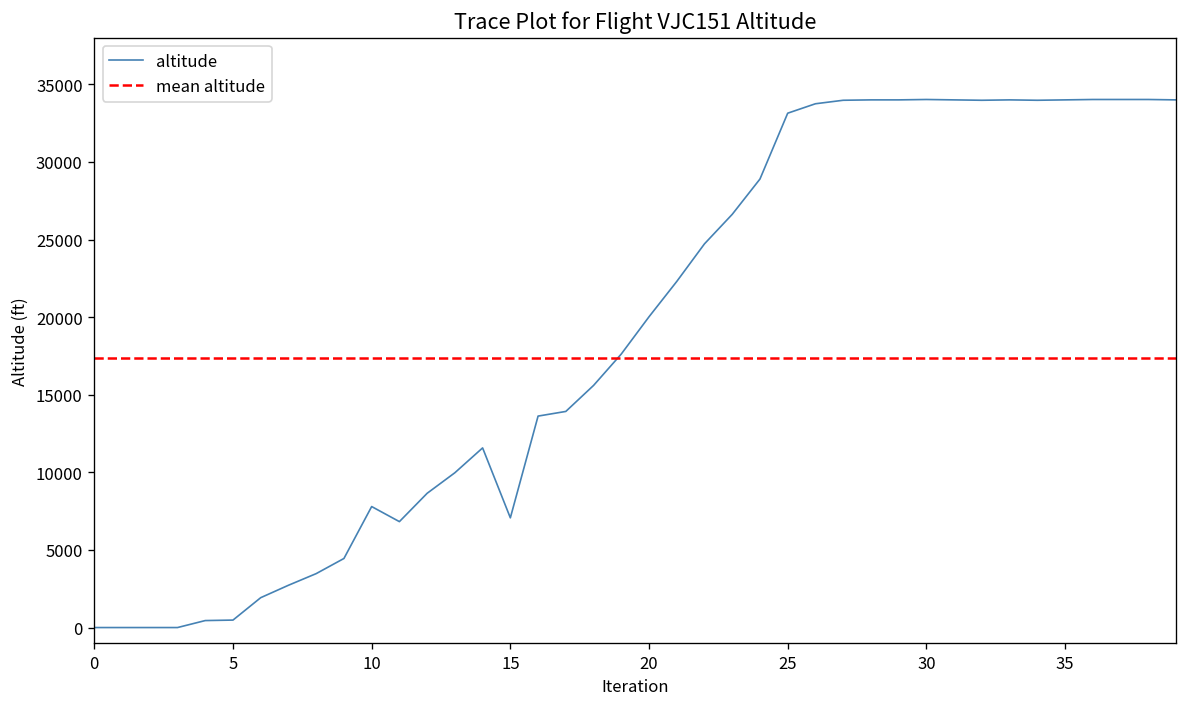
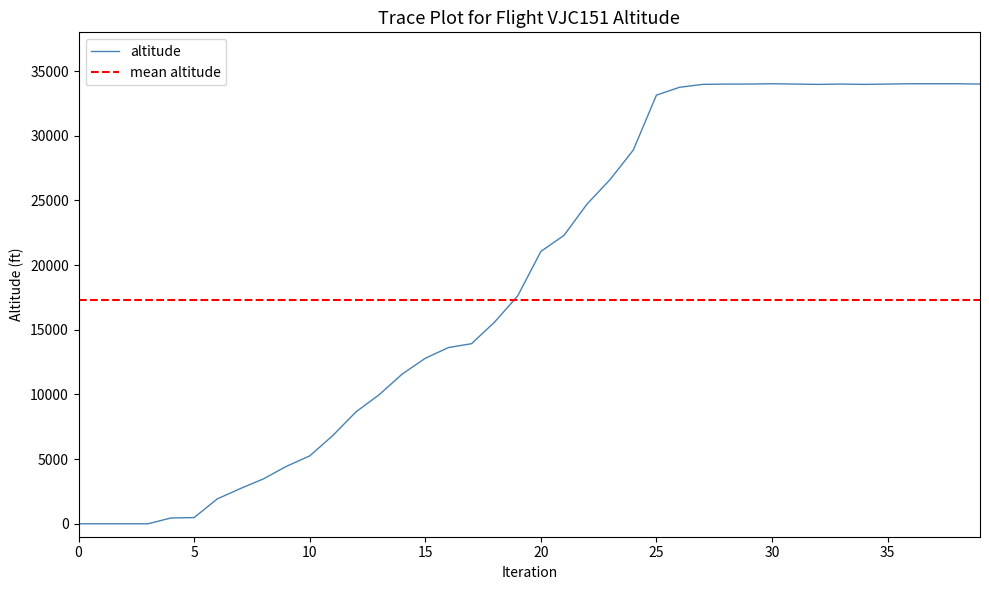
  {
    "0": 0,
    "5": 500,
-   "10": 7800,
-   "15": 7100,
-   "20": 20000,
+   "10": 5300,
+   "15": 12800,
+   "20": 21100,
    "25": 33100,
    "30": 34000,
    "35": 34000
  }
